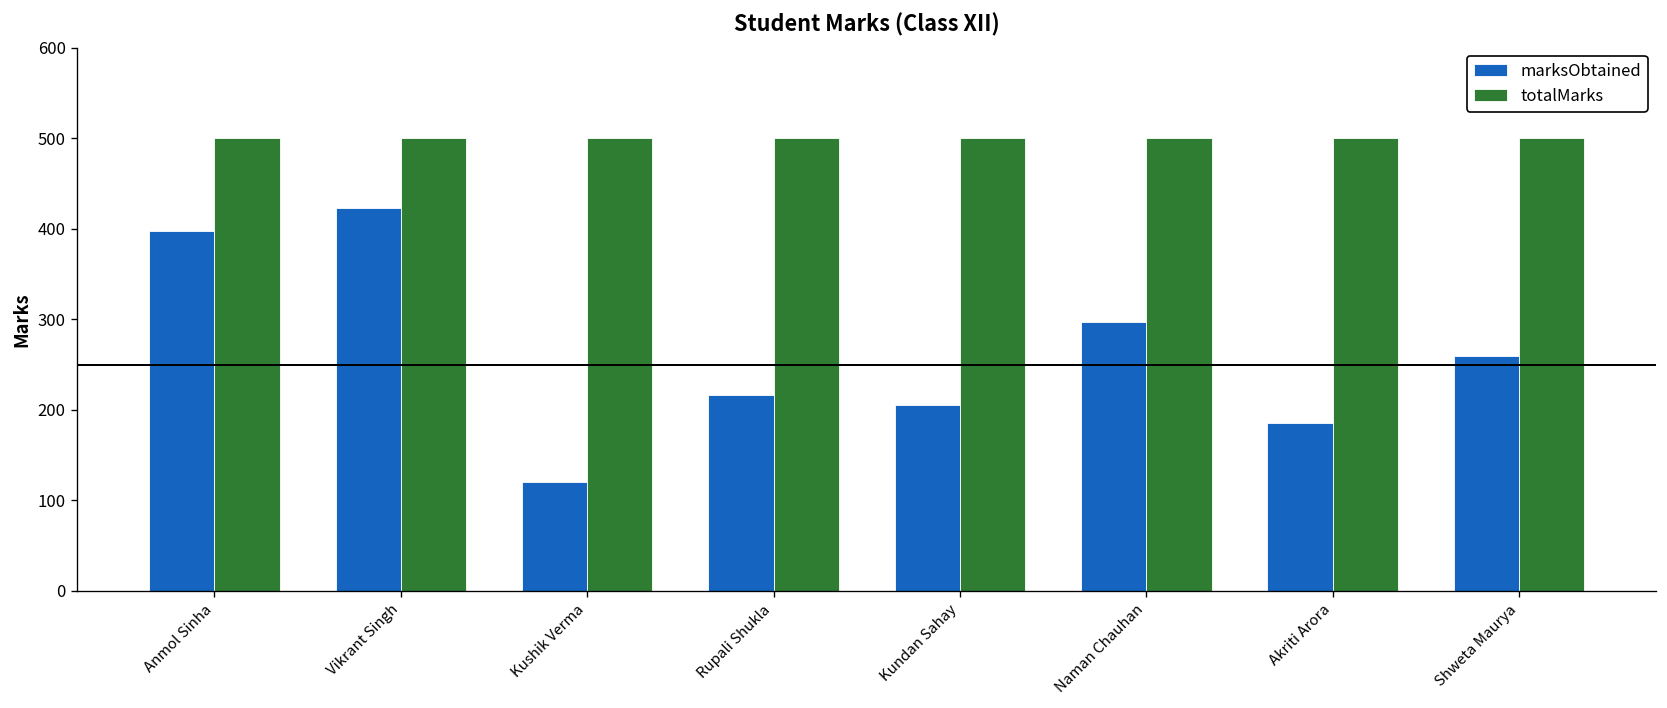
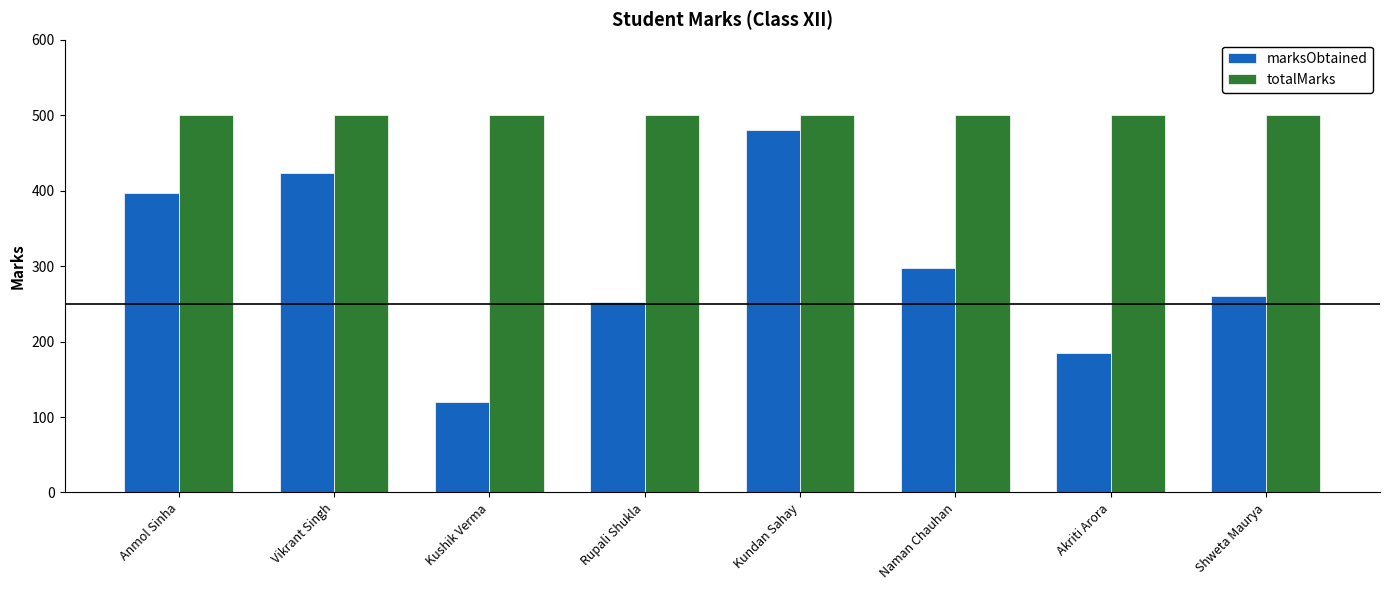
  {
    "marksObtained": {
      "Anmol Sinha": 400,
      "Vikrant Singh": 420,
      "Kushik Verma": 120,
-     "Rupali Shukla": 220,
-     "Kundan Sahay": 210,
+     "Rupali Shukla": 250,
+     "Kundan Sahay": 480,
      "Naman Chauhan": 300,
      "Akriti Arora": 190,
      "Shweta Maurya": 260
    },
    "totalMarks": {
      "Anmol Sinha": 500,
      "Vikrant Singh": 500,
      "Kushik Verma": 500,
      "Rupali Shukla": 500,
      "Kundan Sahay": 500,
      "Naman Chauhan": 500,
      "Akriti Arora": 500,
      "Shweta Maurya": 500
    }
  }
